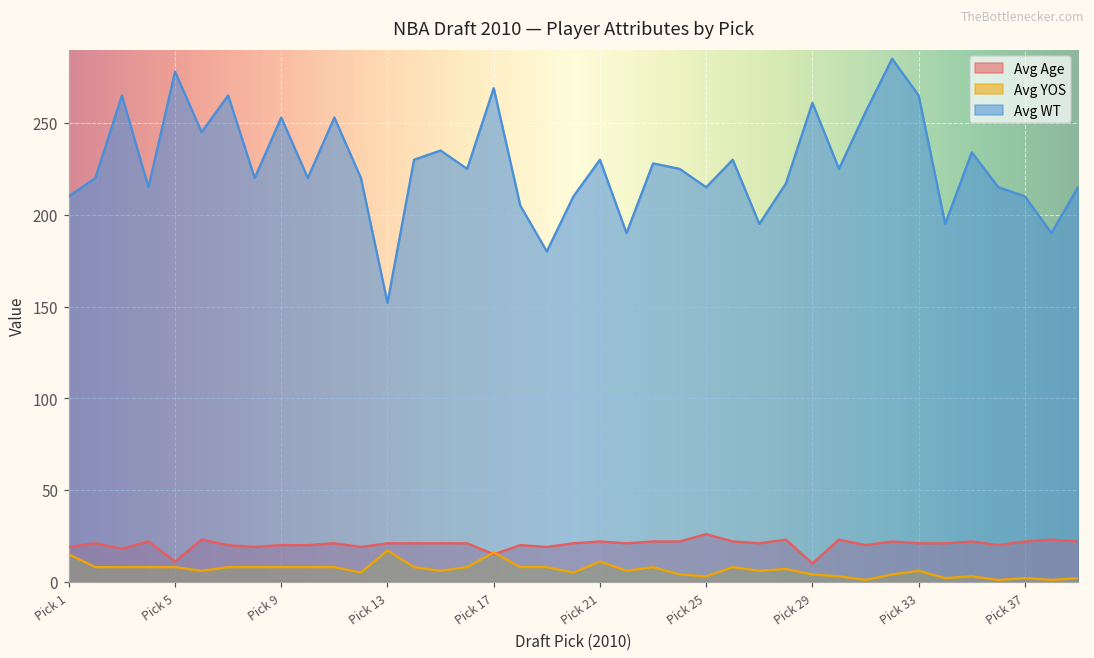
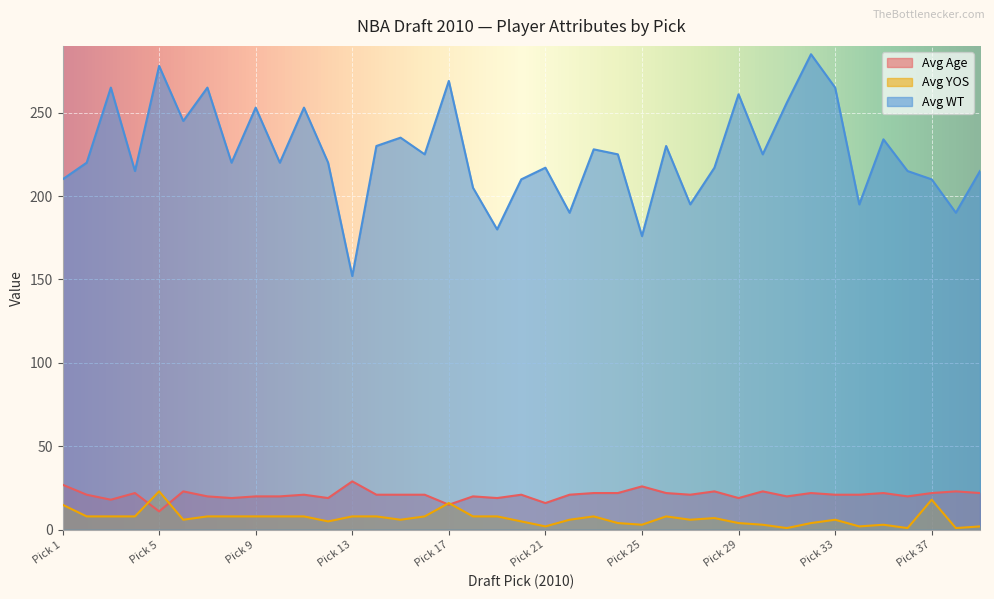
  {
    "Avg Age": {
-     "Pick 1": 19,
+     "Pick 1": 27,
      "Pick 5": 11,
      "Pick 9": 20,
-     "Pick 13": 21,
-     "Pick 21": 22,
+     "Pick 13": 29,
+     "Pick 21": 16,
      "Pick 25": 26,
-     "Pick 29": 10,
+     "Pick 29": 19,
      "Pick 33": 21,
      "Pick 37": 22
    },
    "Avg YOS": {
      "Pick 1": 15,
-     "Pick 5": 8,
+     "Pick 5": 23,
      "Pick 9": 8,
-     "Pick 13": 17,
-     "Pick 21": 11,
+     "Pick 13": 8,
+     "Pick 21": 2,
      "Pick 25": 3,
      "Pick 29": 4,
      "Pick 33": 6,
-     "Pick 37": 2
+     "Pick 37": 18
    },
    "Avg WT": {
      "Pick 1": 210,
      "Pick 5": 278,
      "Pick 9": 253,
      "Pick 13": 152,
      "Pick 17": 269,
-     "Pick 21": 230,
-     "Pick 25": 215,
+     "Pick 21": 217,
+     "Pick 25": 176,
      "Pick 29": 261,
      "Pick 33": 265,
      "Pick 37": 210
    }
  }
